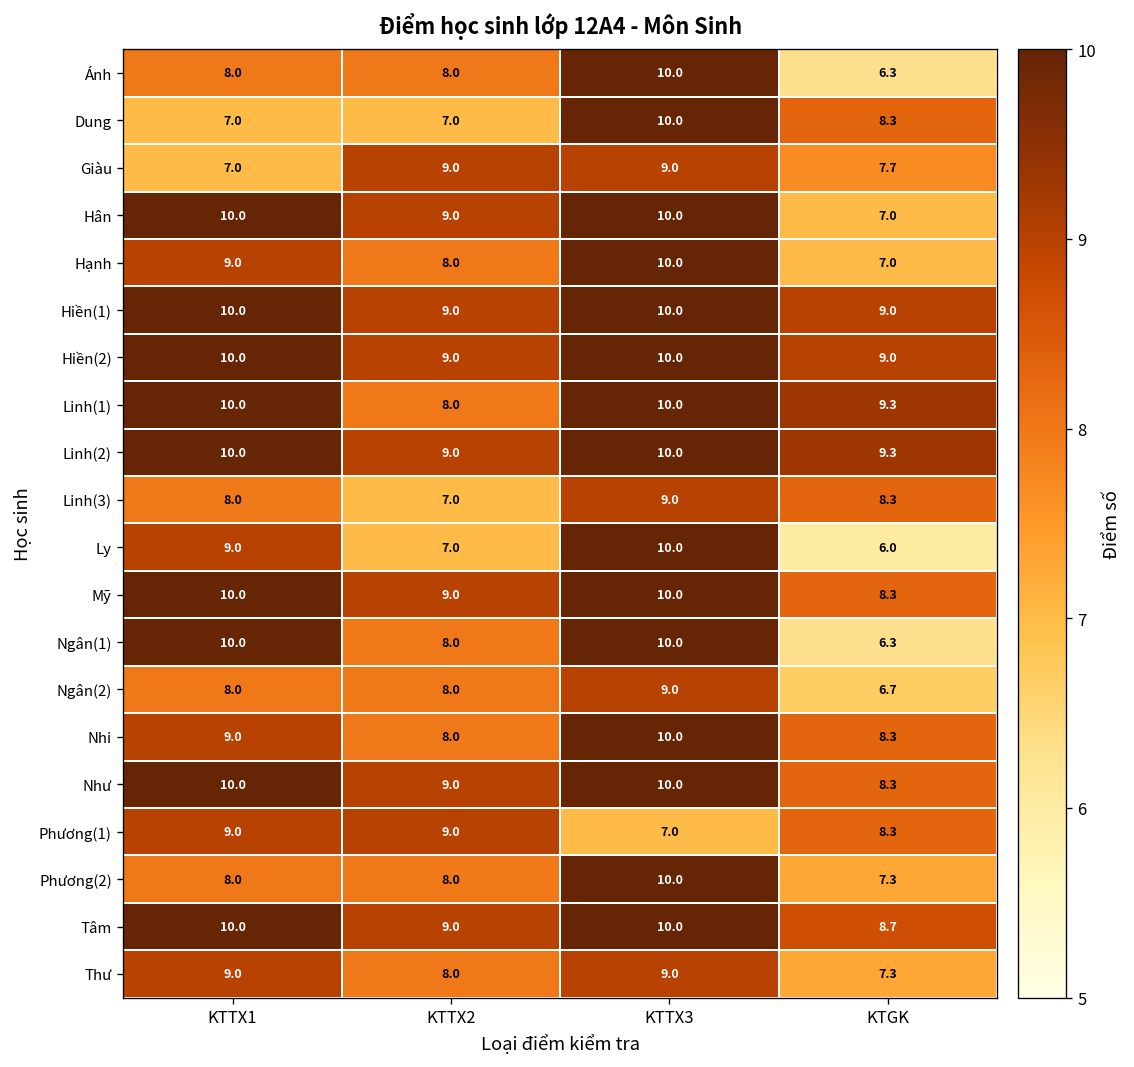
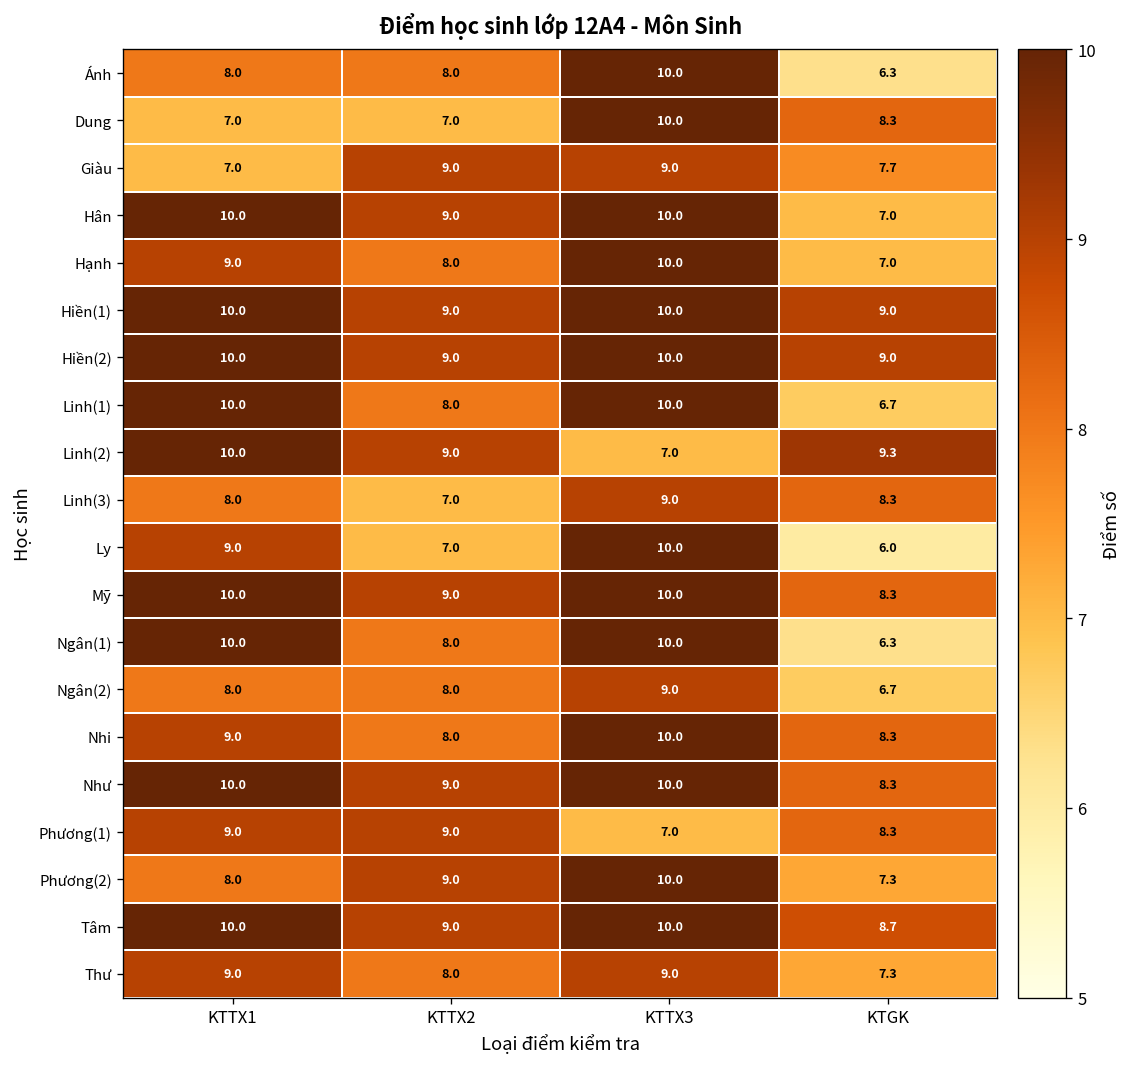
  {
    "Ánh": {
      "KTTX1": 8.0,
      "KTTX2": 8.0,
      "KTTX3": 10.0,
      "KTGK": 6.3
    },
    "Dung": {
      "KTTX1": 7.0,
      "KTTX2": 7.0,
      "KTTX3": 10.0,
      "KTGK": 8.3
    },
    "Giàu": {
      "KTTX1": 7.0,
      "KTTX2": 9.0,
      "KTTX3": 9.0,
      "KTGK": 7.7
    },
    "Hân": {
      "KTTX1": 10.0,
      "KTTX2": 9.0,
      "KTTX3": 10.0,
      "KTGK": 7.0
    },
    "Hạnh": {
      "KTTX1": 9.0,
      "KTTX2": 8.0,
      "KTTX3": 10.0,
      "KTGK": 7.0
    },
    "Hiền(1)": {
      "KTTX1": 10.0,
      "KTTX2": 9.0,
      "KTTX3": 10.0,
      "KTGK": 9.0
    },
    "Hiền(2)": {
      "KTTX1": 10.0,
      "KTTX2": 9.0,
      "KTTX3": 10.0,
      "KTGK": 9.0
    },
    "Linh(1)": {
      "KTTX1": 10.0,
      "KTTX2": 8.0,
      "KTTX3": 10.0,
-     "KTGK": 9.3
+     "KTGK": 6.7
    },
    "Linh(2)": {
      "KTTX1": 10.0,
      "KTTX2": 9.0,
-     "KTTX3": 10.0,
+     "KTTX3": 7.0,
      "KTGK": 9.3
    },
    "Linh(3)": {
      "KTTX1": 8.0,
      "KTTX2": 7.0,
      "KTTX3": 9.0,
      "KTGK": 8.3
    },
    "Ly": {
      "KTTX1": 9.0,
      "KTTX2": 7.0,
      "KTTX3": 10.0,
      "KTGK": 6.0
    },
    "Mỹ": {
      "KTTX1": 10.0,
      "KTTX2": 9.0,
      "KTTX3": 10.0,
      "KTGK": 8.3
    },
    "Ngân(1)": {
      "KTTX1": 10.0,
      "KTTX2": 8.0,
      "KTTX3": 10.0,
      "KTGK": 6.3
    },
    "Ngân(2)": {
      "KTTX1": 8.0,
      "KTTX2": 8.0,
      "KTTX3": 9.0,
      "KTGK": 6.7
    },
    "Nhi": {
      "KTTX1": 9.0,
      "KTTX2": 8.0,
      "KTTX3": 10.0,
      "KTGK": 8.3
    },
    "Như": {
      "KTTX1": 10.0,
      "KTTX2": 9.0,
      "KTTX3": 10.0,
      "KTGK": 8.3
    },
    "Phương(1)": {
      "KTTX1": 9.0,
      "KTTX2": 9.0,
      "KTTX3": 7.0,
      "KTGK": 8.3
    },
    "Phương(2)": {
      "KTTX1": 8.0,
-     "KTTX2": 8.0,
+     "KTTX2": 9.0,
      "KTTX3": 10.0,
      "KTGK": 7.3
    },
    "Tâm": {
      "KTTX1": 10.0,
      "KTTX2": 9.0,
      "KTTX3": 10.0,
      "KTGK": 8.7
    },
    "Thư": {
      "KTTX1": 9.0,
      "KTTX2": 8.0,
      "KTTX3": 9.0,
      "KTGK": 7.3
    }
  }
